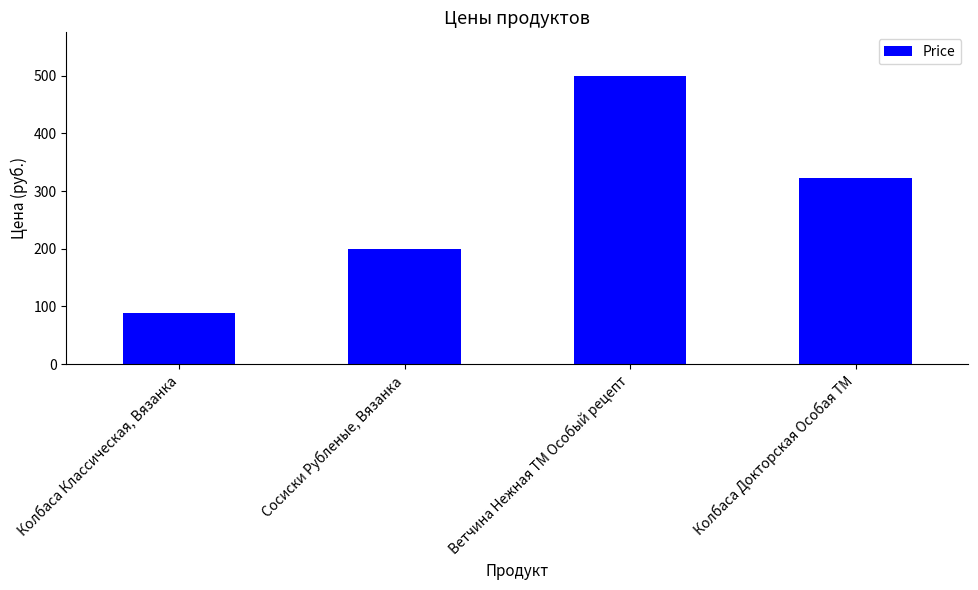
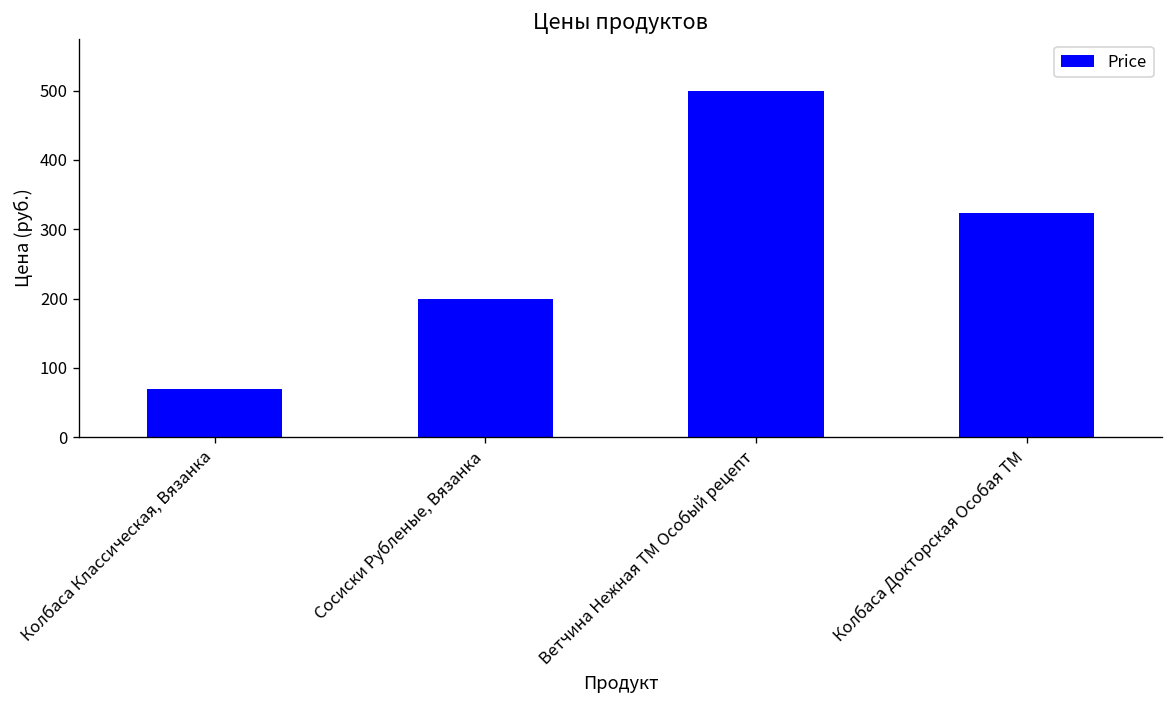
  {
-   "Колбаса Классическая, Вязанка": 90,
+   "Колбаса Классическая, Вязанка": 70,
    "Сосиски Рубленые, Вязанка": 200,
    "Ветчина Нежная ТМ Особый рецепт": 500,
    "Колбаса Докторская Особая ТМ": 320
  }
